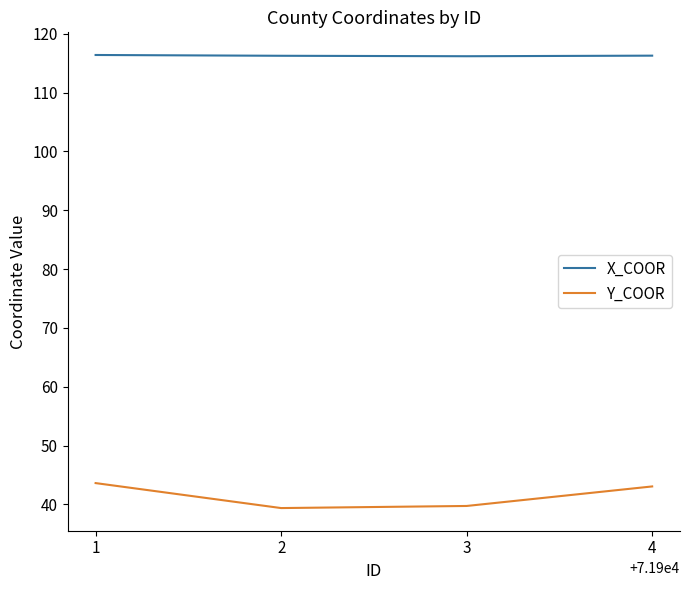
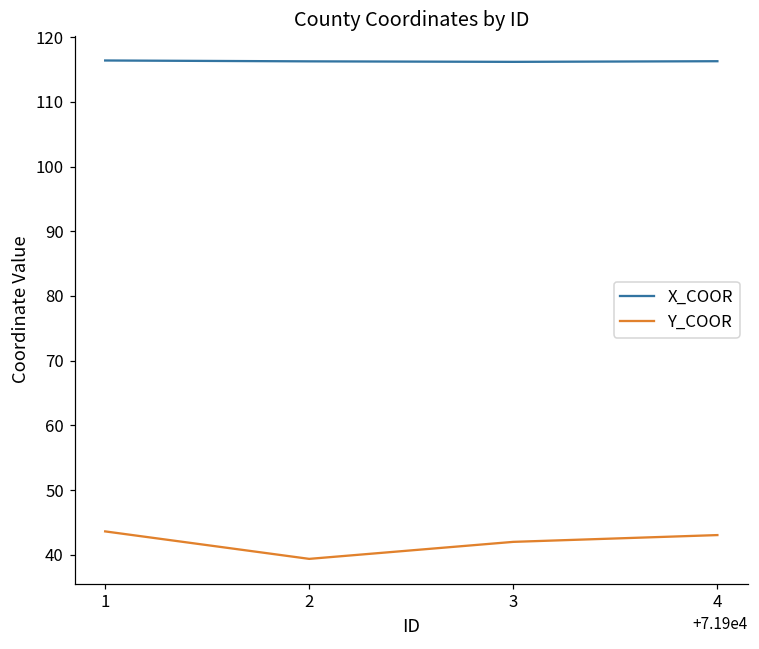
  {
    "X_COOR": {
      "1": 116,
      "2": 116,
      "3": 116,
      "4": 116
    },
    "Y_COOR": {
      "1": 44,
      "2": 39,
-     "3": 40,
+     "3": 42,
      "4": 43
    }
  }
